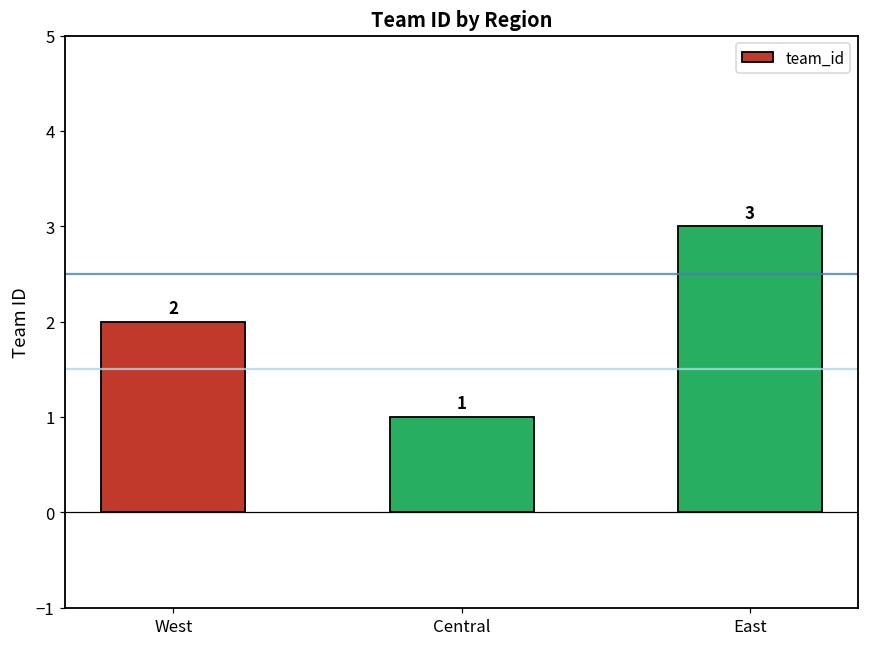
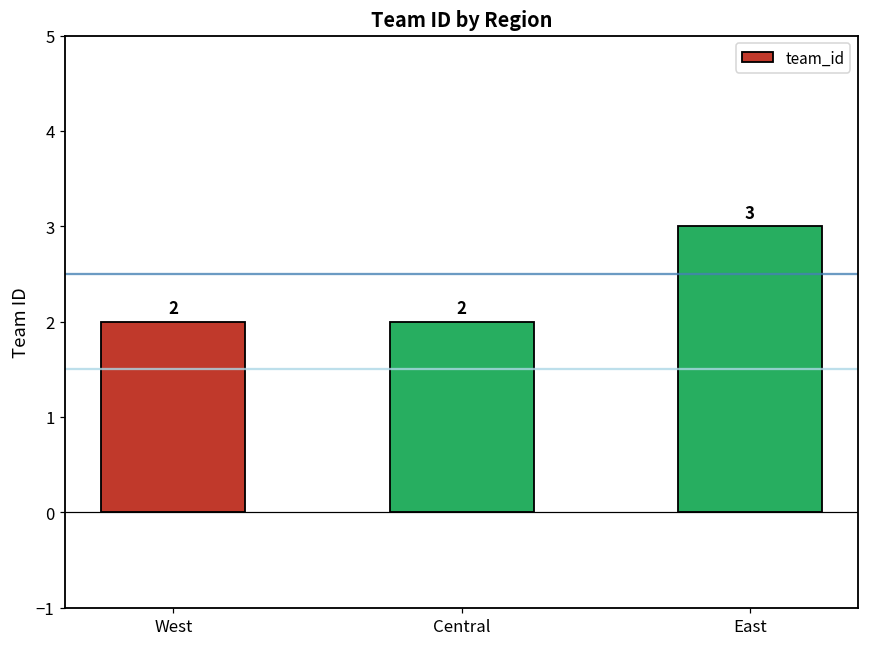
  {
    "West": 2,
-   "Central": 1,
+   "Central": 2,
    "East": 3
  }
